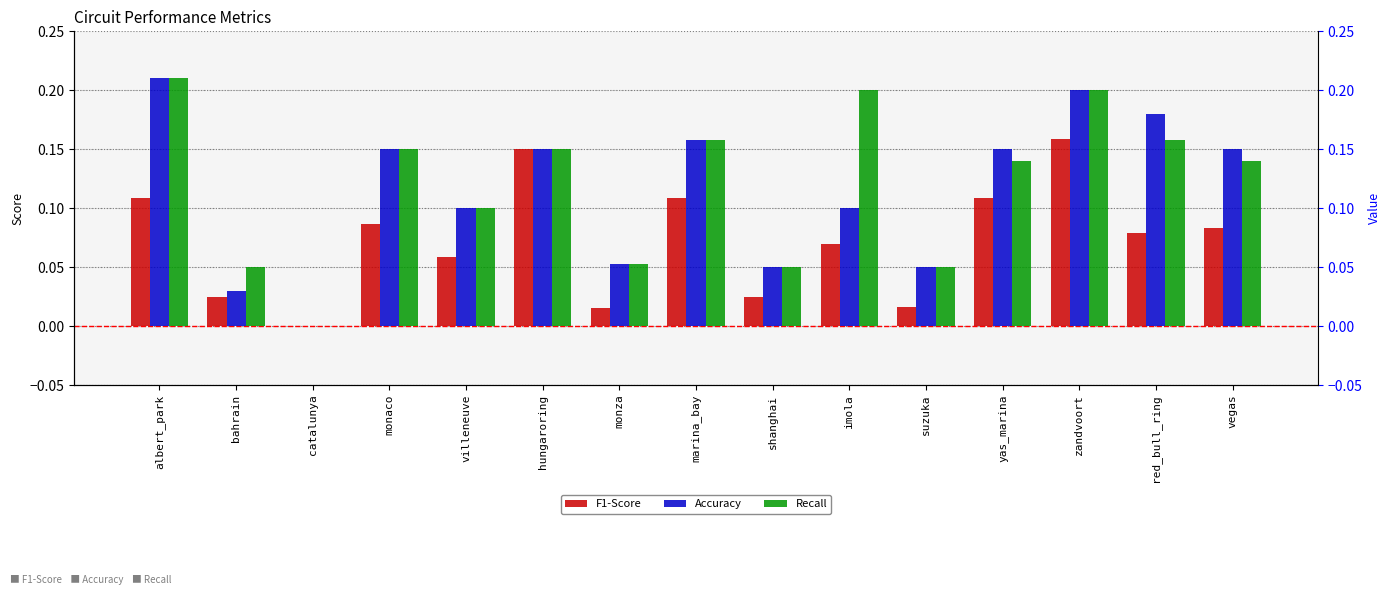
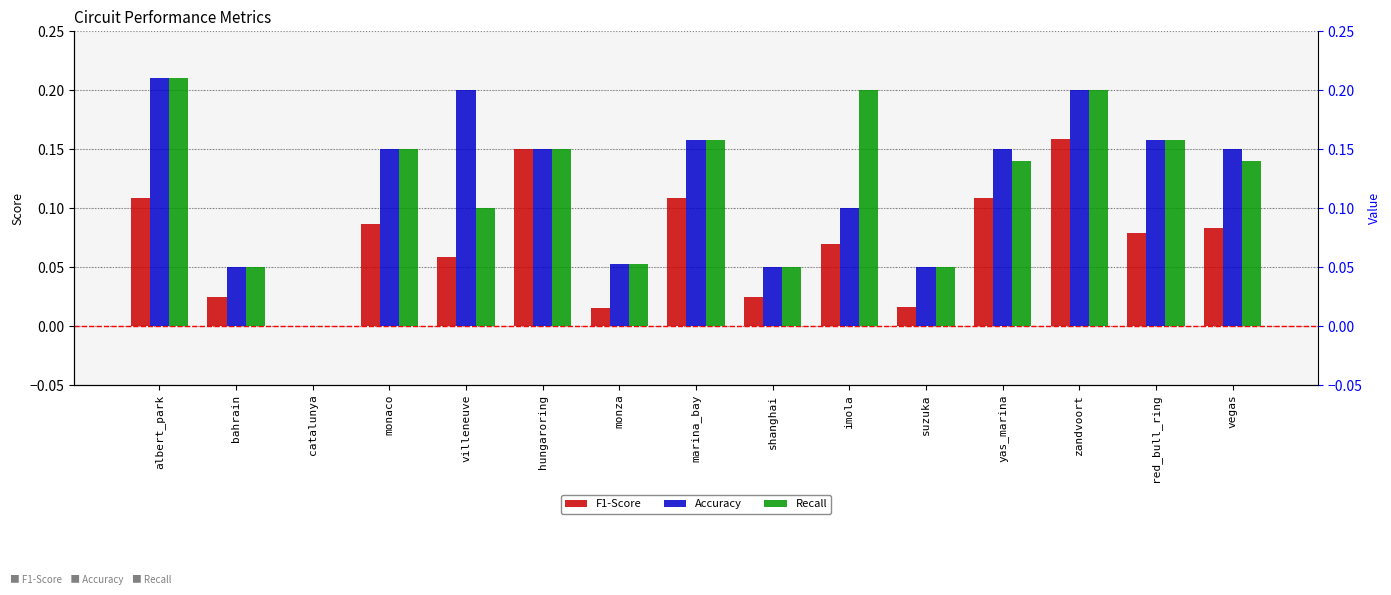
  {
    "F1-Score": {
      "albert_park": 0.109,
      "bahrain": 0.025,
      "catalunya": 0.000,
      "monaco": 0.087,
      "villeneuve": 0.058,
      "hungaroring": 0.150,
      "monza": 0.015,
      "marina_bay": 0.109,
      "shanghai": 0.025,
      "imola": 0.070,
      "suzuka": 0.016,
      "yas_marina": 0.108,
      "zandvoort": 0.158,
      "red_bull_ring": 0.079,
      "vegas": 0.083
    },
    "Accuracy": {
      "albert_park": 0.211,
-     "bahrain": 0.03,
+     "bahrain": 0.05,
      "catalunya": 0.000,
      "monaco": 0.150,
-     "villeneuve": 0.1,
+     "villeneuve": 0.2,
      "hungaroring": 0.150,
      "monza": 0.053,
      "marina_bay": 0.158,
      "shanghai": 0.050,
      "imola": 0.100,
      "suzuka": 0.050,
      "yas_marina": 0.150,
      "zandvoort": 0.200,
-     "red_bull_ring": 0.180,
+     "red_bull_ring": 0.158,
      "vegas": 0.150
    },
    "Recall": {
      "albert_park": 0.211,
      "bahrain": 0.050,
      "catalunya": 0.000,
      "monaco": 0.150,
      "villeneuve": 0.100,
      "hungaroring": 0.150,
      "monza": 0.053,
      "marina_bay": 0.158,
      "shanghai": 0.050,
      "imola": 0.200,
      "suzuka": 0.050,
      "yas_marina": 0.140,
      "zandvoort": 0.200,
      "red_bull_ring": 0.158,
      "vegas": 0.140
    }
  }
